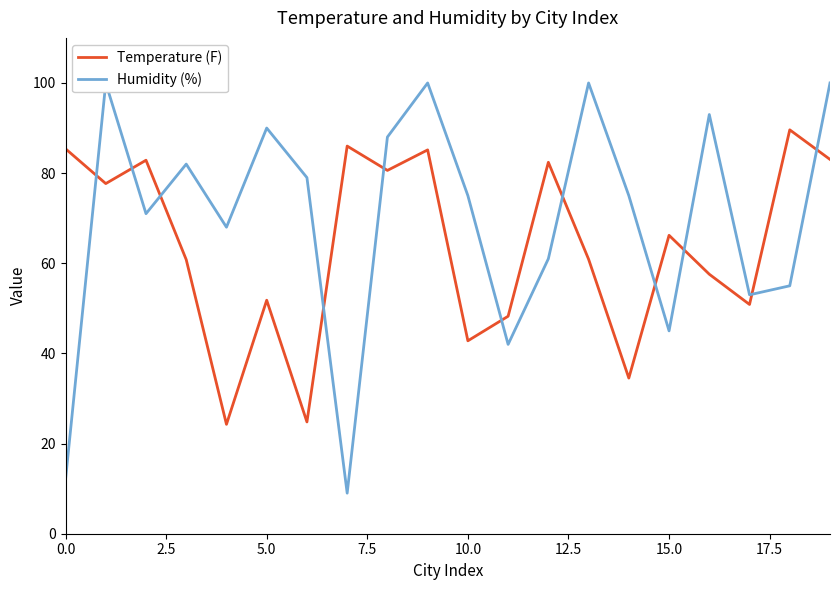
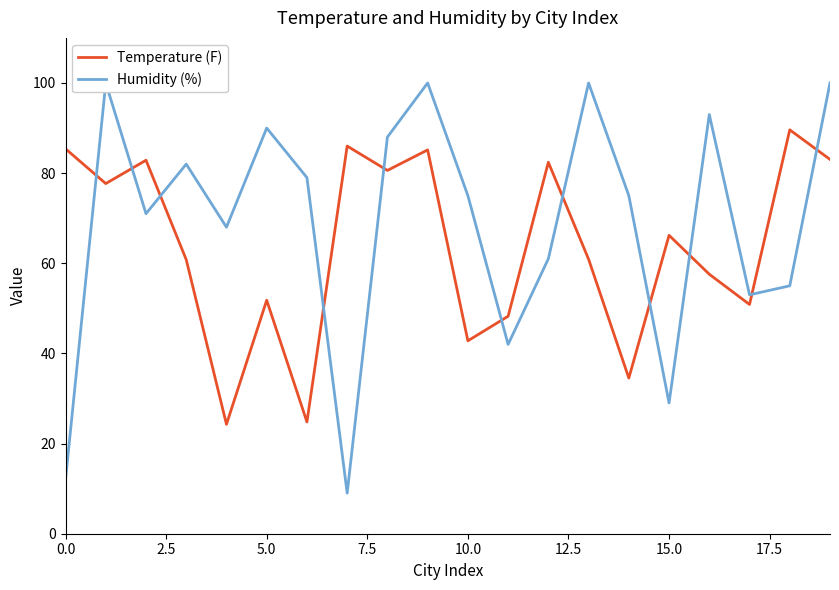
  {
    "Temperature (F)": {
      "0.0": 85,
      "5.0": 52,
      "10.0": 43,
      "15.0": 66
    },
    "Humidity (%)": {
      "0.0": 12,
      "5.0": 90,
      "10.0": 75,
-     "15.0": 45
+     "15.0": 29
    }
  }
